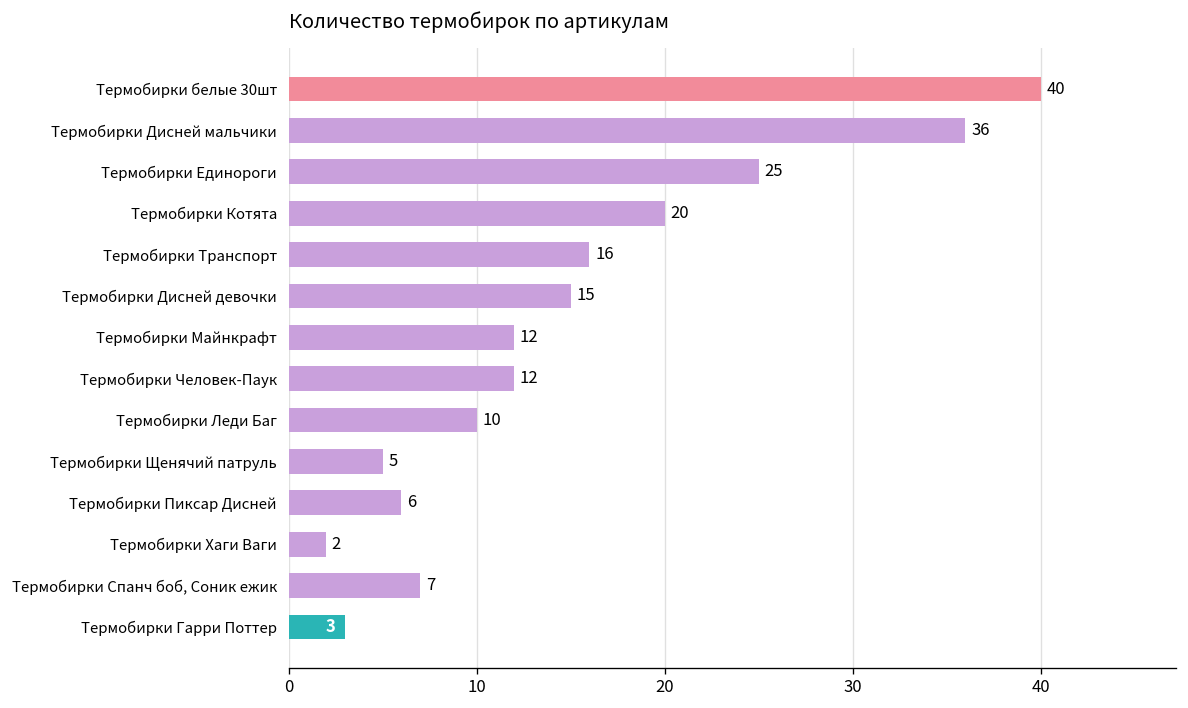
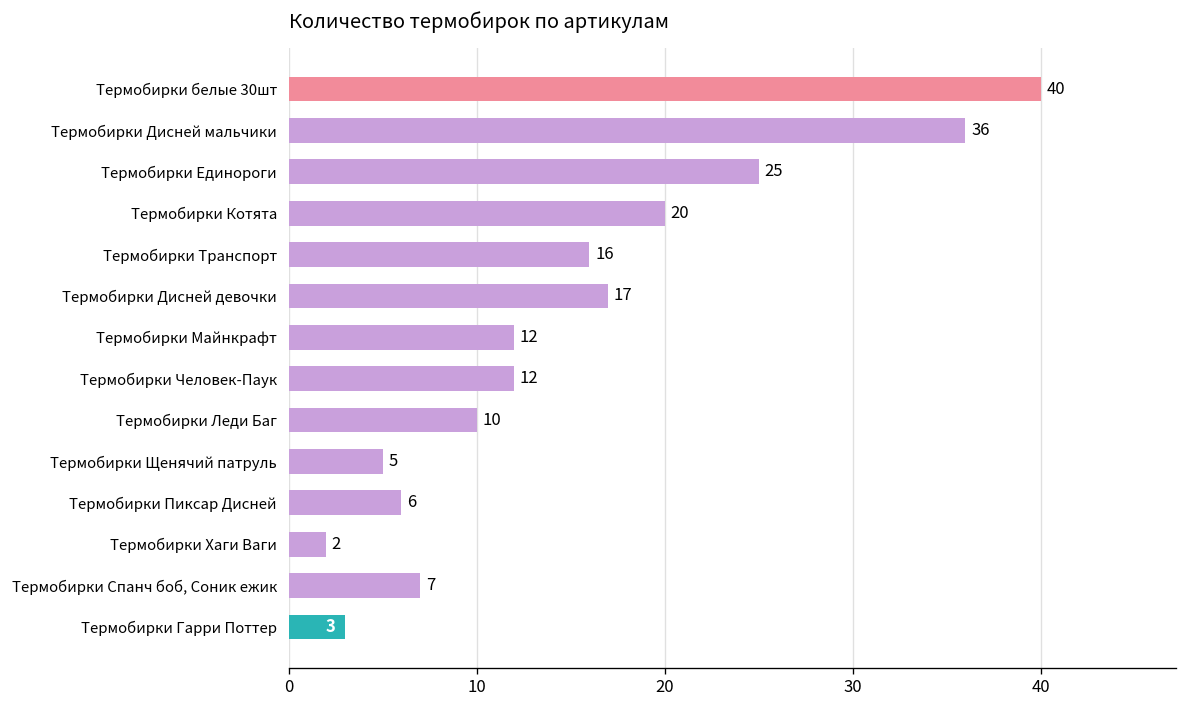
  {
    "Термобирки белые 30шт": 40,
    "Термобирки Дисней мальчики": 36,
    "Термобирки Единороги": 25,
    "Термобирки Котята": 20,
    "Термобирки Транспорт": 16,
-   "Термобирки Дисней девочки": 15,
+   "Термобирки Дисней девочки": 17,
    "Термобирки Майнкрафт": 12,
    "Термобирки Человек-Паук": 12,
    "Термобирки Леди Баг": 10,
    "Термобирки Щенячий патруль": 5,
    "Термобирки Пиксар Дисней": 6,
    "Термобирки Хаги Ваги": 2,
    "Термобирки Спанч боб, Соник ежик": 7,
    "Термобирки Гарри Поттер": 3
  }
